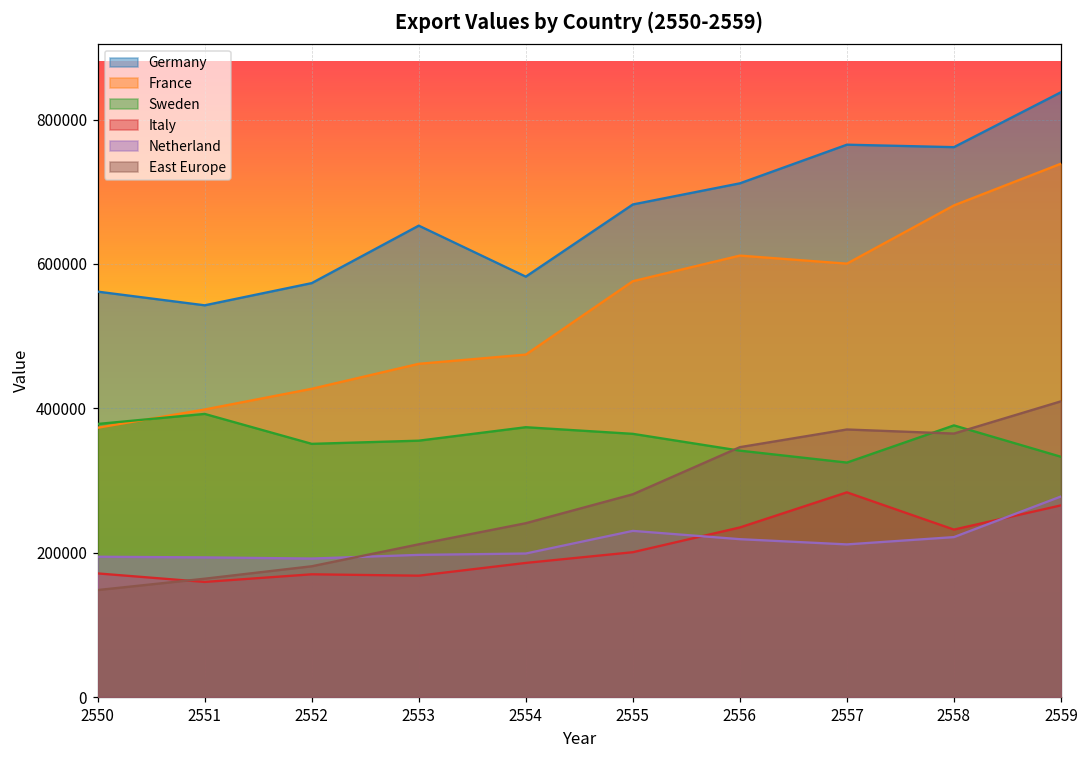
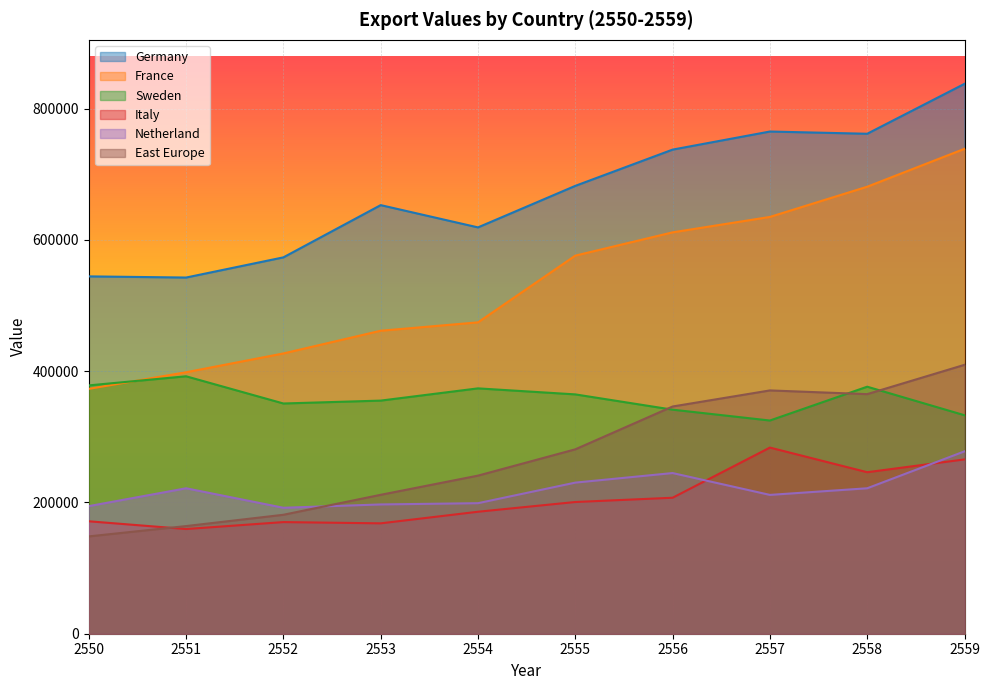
  {
    "Germany": {
-     "2550": 560000,
+     "2550": 540000,
      "2551": 540000,
      "2552": 570000,
      "2553": 650000,
-     "2554": 580000,
+     "2554": 620000,
      "2555": 680000,
-     "2556": 710000,
+     "2556": 740000,
      "2557": 770000,
      "2558": 760000,
      "2559": 840000
    },
    "France": {
      "2550": 370000,
      "2551": 400000,
      "2552": 430000,
      "2553": 460000,
      "2554": 470000,
      "2555": 580000,
      "2556": 610000,
-     "2557": 600000,
+     "2557": 640000,
      "2558": 680000,
      "2559": 740000
    },
    "Sweden": {
      "2550": 380000,
      "2551": 390000,
      "2552": 350000,
      "2553": 360000,
      "2554": 370000,
      "2555": 360000,
      "2556": 340000,
      "2557": 320000,
      "2558": 380000,
      "2559": 330000
    },
    "Italy": {
      "2550": 170000,
      "2551": 160000,
      "2552": 170000,
      "2553": 170000,
      "2554": 190000,
      "2555": 200000,
-     "2556": 230000,
+     "2556": 210000,
      "2557": 280000,
-     "2558": 230000,
+     "2558": 250000,
      "2559": 270000
    },
    "Netherland": {
      "2550": 190000,
-     "2551": 190000,
+     "2551": 220000,
      "2552": 190000,
      "2553": 200000,
      "2554": 200000,
      "2555": 230000,
-     "2556": 220000,
+     "2556": 240000,
      "2557": 210000,
      "2558": 220000,
      "2559": 280000
    },
    "East Europe": {
      "2550": 150000,
      "2551": 160000,
      "2552": 180000,
      "2553": 210000,
      "2554": 240000,
      "2555": 280000,
      "2556": 350000,
      "2557": 370000,
      "2558": 370000,
      "2559": 410000
    }
  }
